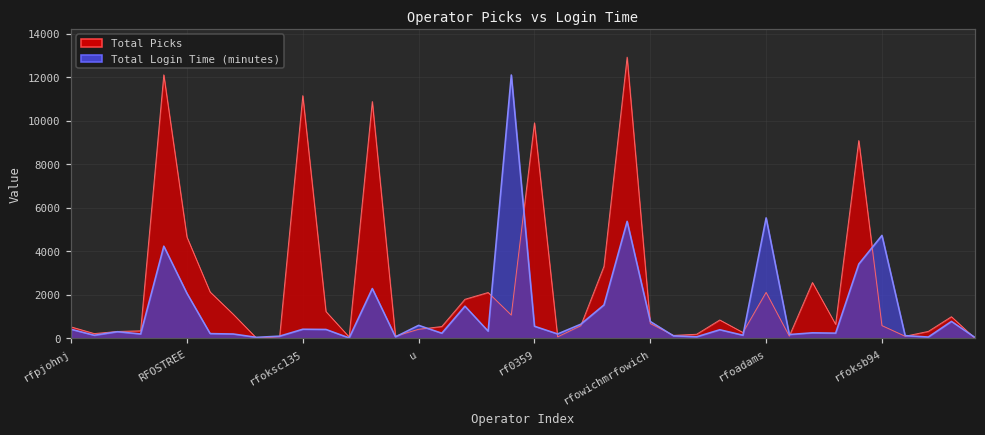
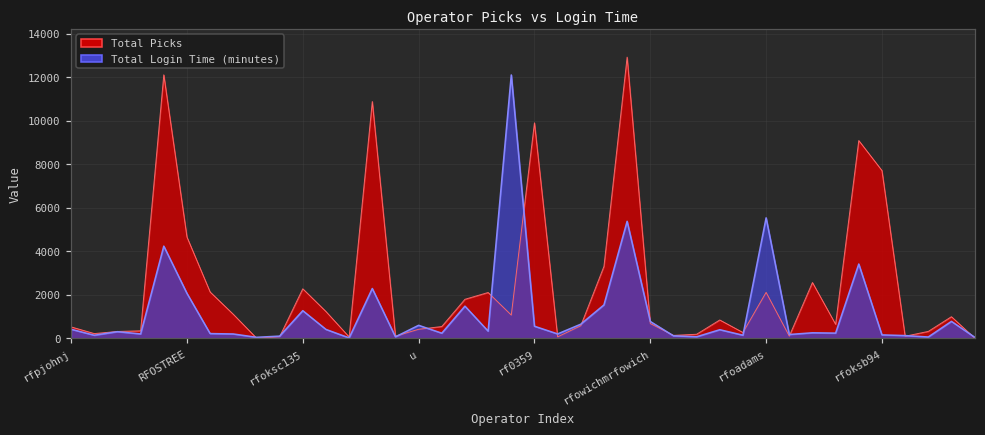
  {
    "Total Picks": {
      "RFOSTREE": 4700,
-     "rfoksc135": 11200,
+     "rfoksc135": 2300,
      "u": 400,
      "rf0359": 9900,
      "rfoadams": 2100,
-     "rfoksb94": 600
+     "rfoksb94": 7700
    },
    "Total Login Time (minutes)": {
      "RFOSTREE": 2100,
-     "rfoksc135": 400,
+     "rfoksc135": 1300,
      "u": 600,
      "rf0359": 600,
      "rfoadams": 5500,
-     "rfoksb94": 4700
+     "rfoksb94": 200
    }
  }
